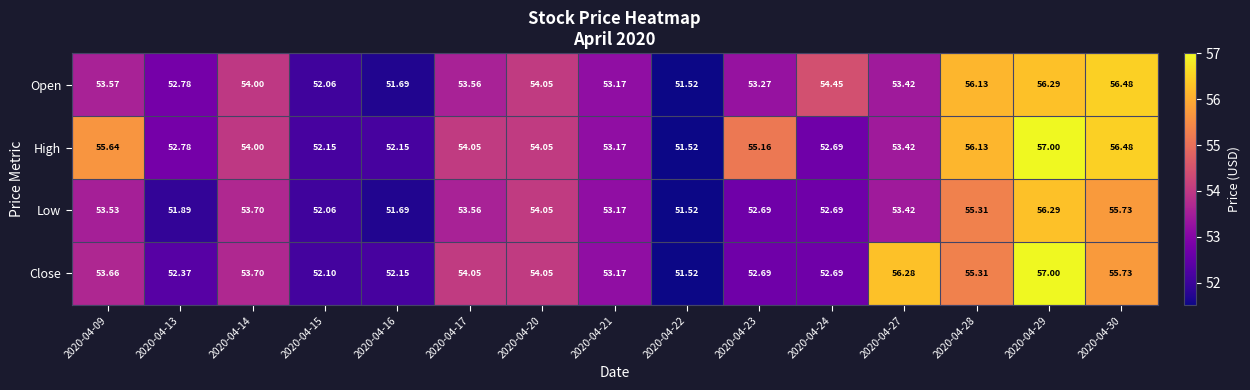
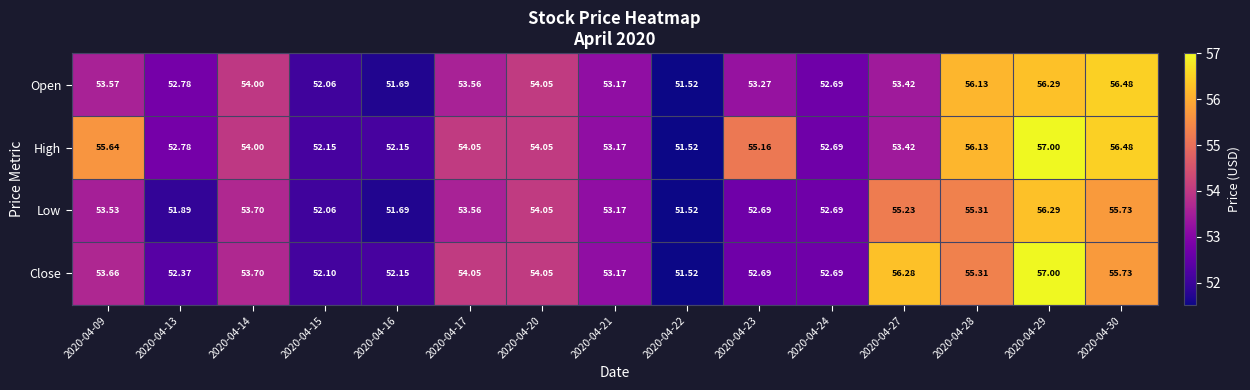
  {
    "Open": {
      "2020-04-09": 53.57,
      "2020-04-13": 52.78,
      "2020-04-14": 54.00,
      "2020-04-15": 52.06,
      "2020-04-16": 51.69,
      "2020-04-17": 53.56,
      "2020-04-20": 54.05,
      "2020-04-21": 53.17,
      "2020-04-22": 51.52,
      "2020-04-23": 53.27,
-     "2020-04-24": 54.45,
+     "2020-04-24": 52.69,
      "2020-04-27": 53.42,
      "2020-04-28": 56.13,
      "2020-04-29": 56.29,
      "2020-04-30": 56.48
    },
    "High": {
      "2020-04-09": 55.64,
      "2020-04-13": 52.78,
      "2020-04-14": 54.00,
      "2020-04-15": 52.15,
      "2020-04-16": 52.15,
      "2020-04-17": 54.05,
      "2020-04-20": 54.05,
      "2020-04-21": 53.17,
      "2020-04-22": 51.52,
      "2020-04-23": 55.16,
      "2020-04-24": 52.69,
      "2020-04-27": 53.42,
      "2020-04-28": 56.13,
      "2020-04-29": 57.00,
      "2020-04-30": 56.48
    },
    "Low": {
      "2020-04-09": 53.53,
      "2020-04-13": 51.89,
      "2020-04-14": 53.70,
      "2020-04-15": 52.06,
      "2020-04-16": 51.69,
      "2020-04-17": 53.56,
      "2020-04-20": 54.05,
      "2020-04-21": 53.17,
      "2020-04-22": 51.52,
      "2020-04-23": 52.69,
      "2020-04-24": 52.69,
-     "2020-04-27": 53.42,
+     "2020-04-27": 55.23,
      "2020-04-28": 55.31,
      "2020-04-29": 56.29,
      "2020-04-30": 55.73
    },
    "Close": {
      "2020-04-09": 53.66,
      "2020-04-13": 52.37,
      "2020-04-14": 53.70,
      "2020-04-15": 52.10,
      "2020-04-16": 52.15,
      "2020-04-17": 54.05,
      "2020-04-20": 54.05,
      "2020-04-21": 53.17,
      "2020-04-22": 51.52,
      "2020-04-23": 52.69,
      "2020-04-24": 52.69,
      "2020-04-27": 56.28,
      "2020-04-28": 55.31,
      "2020-04-29": 57.00,
      "2020-04-30": 55.73
    }
  }
